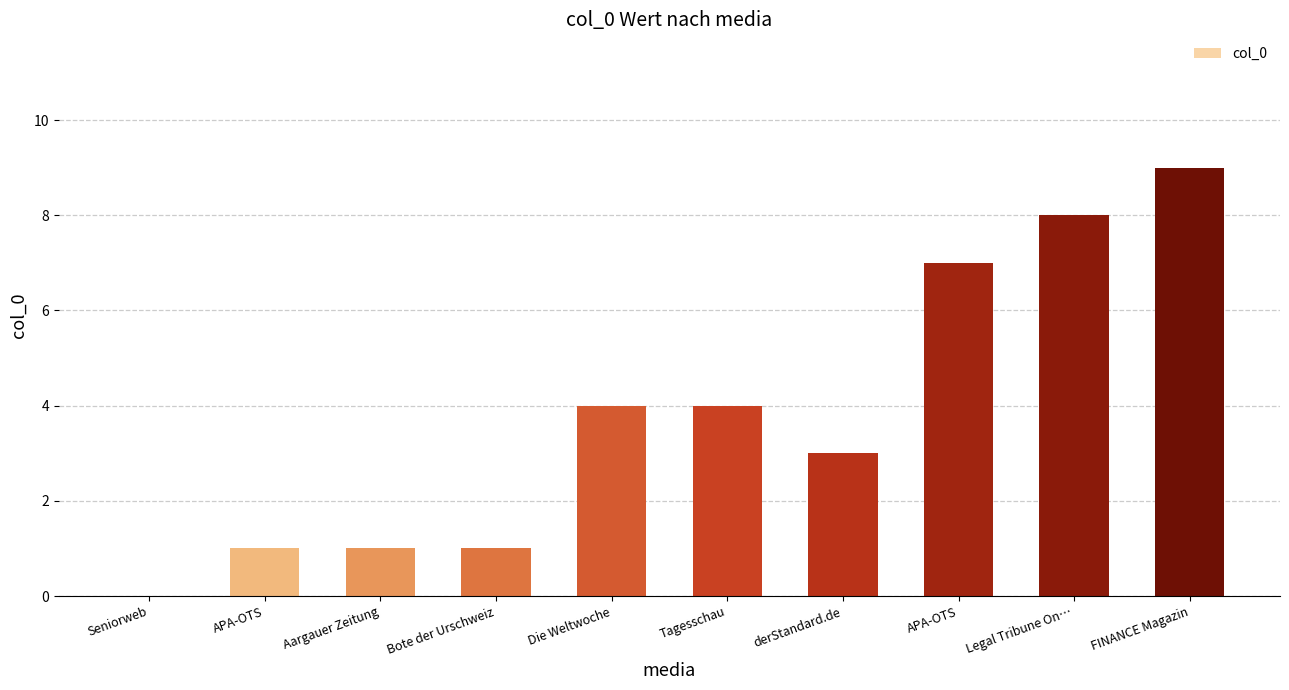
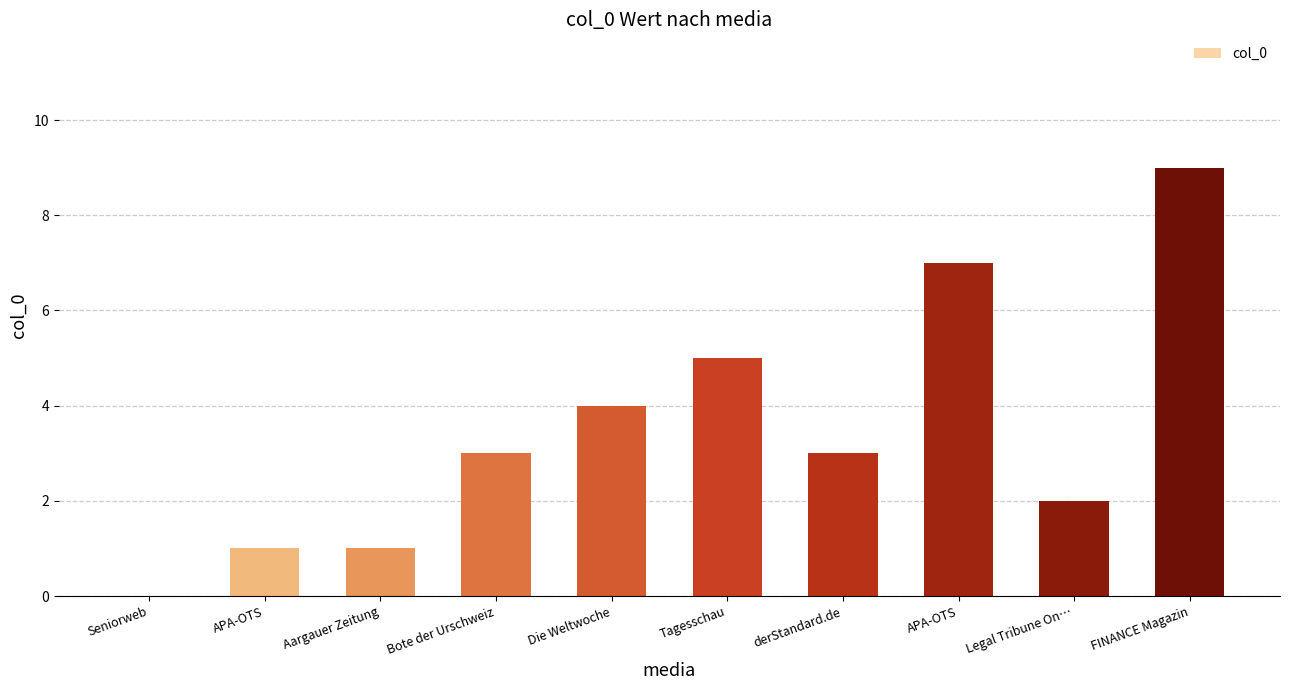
  {
    "Seniorweb": 0,
    "Aargauer Zeitung": 1,
-   "Bote der Urschweiz": 1,
+   "Bote der Urschweiz": 3,
    "Die Weltwoche": 4,
-   "Tagesschau": 4,
+   "Tagesschau": 5,
    "derStandard.de": 3,
-   "Legal Tribune On…": 8,
+   "Legal Tribune On…": 2,
    "FINANCE Magazin": 9
  }
